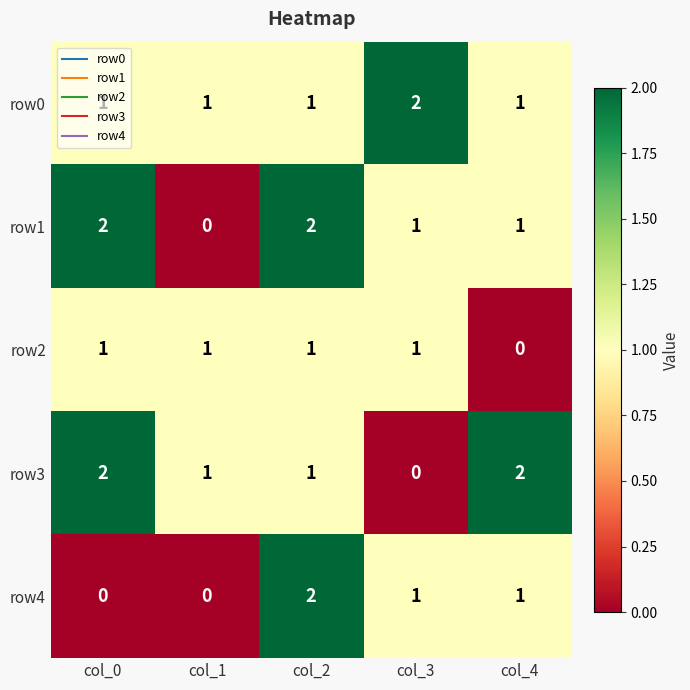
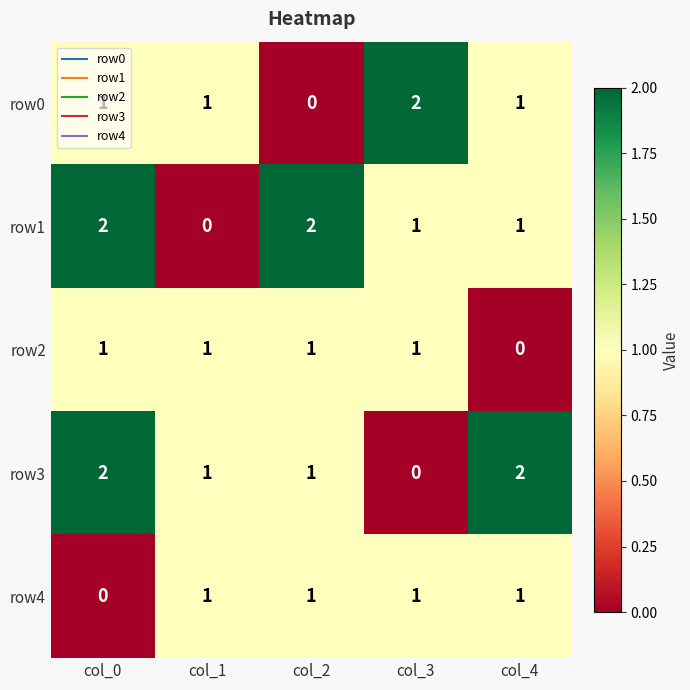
  {
    "row0": {
      "col_1": 1,
-     "col_2": 1,
+     "col_2": 0,
      "col_3": 2,
      "col_4": 1
    },
    "row1": {
      "col_0": 2,
      "col_1": 0,
      "col_2": 2,
      "col_3": 1,
      "col_4": 1
    },
    "row2": {
      "col_0": 1,
      "col_1": 1,
      "col_2": 1,
      "col_3": 1,
      "col_4": 0
    },
    "row3": {
      "col_0": 2,
      "col_1": 1,
      "col_2": 1,
      "col_3": 0,
      "col_4": 2
    },
    "row4": {
      "col_0": 0,
-     "col_1": 0,
-     "col_2": 2,
+     "col_1": 1,
+     "col_2": 1,
      "col_3": 1,
      "col_4": 1
    }
  }
